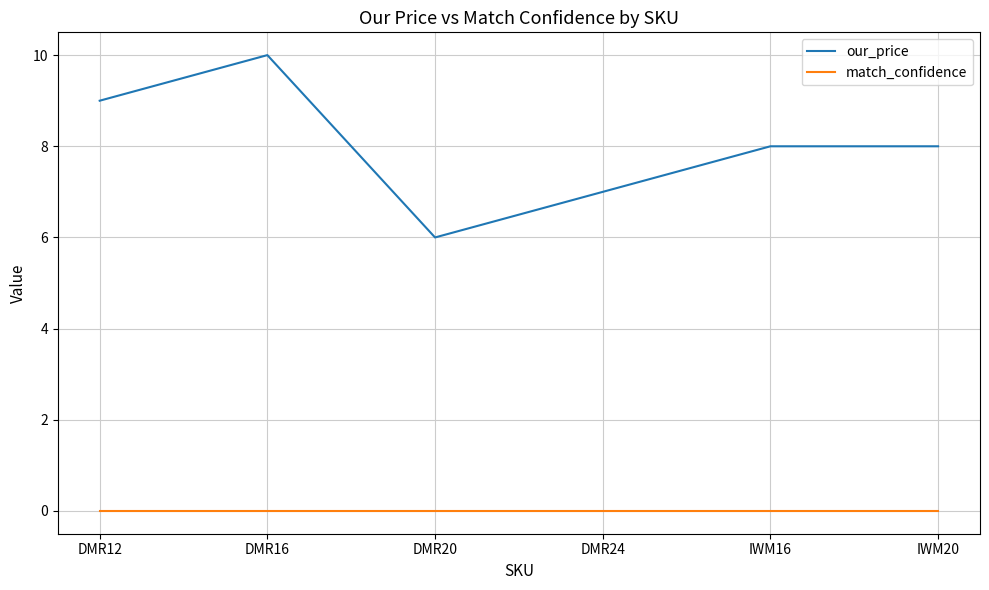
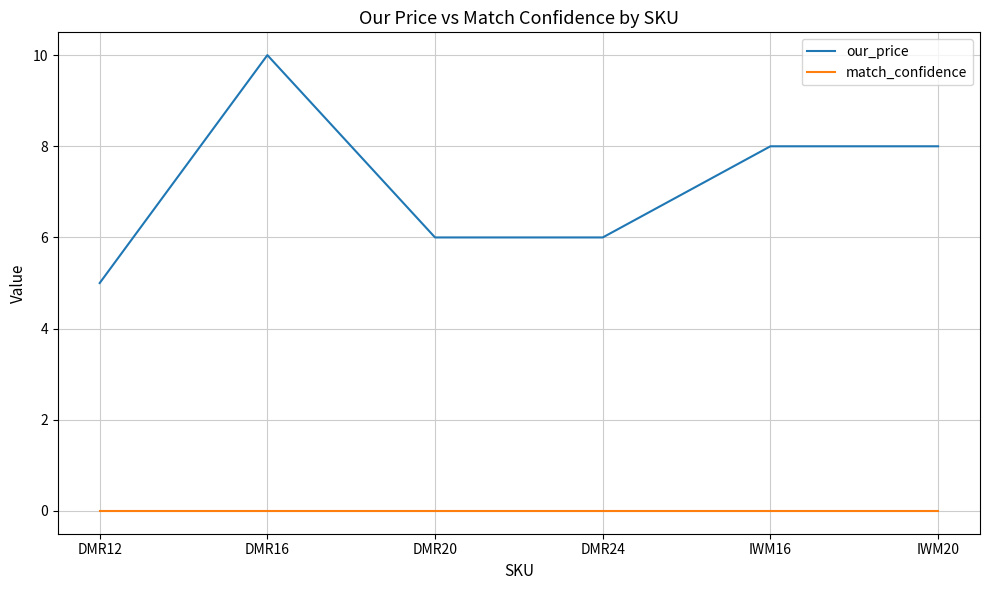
  {
    "our_price": {
-     "DMR12": 9,
+     "DMR12": 5,
      "DMR16": 10,
      "DMR20": 6,
-     "DMR24": 7,
+     "DMR24": 6,
      "IWM16": 8,
      "IWM20": 8
    },
    "match_confidence": {
      "DMR12": 0,
      "DMR16": 0,
      "DMR20": 0,
      "DMR24": 0,
      "IWM16": 0,
      "IWM20": 0
    }
  }
